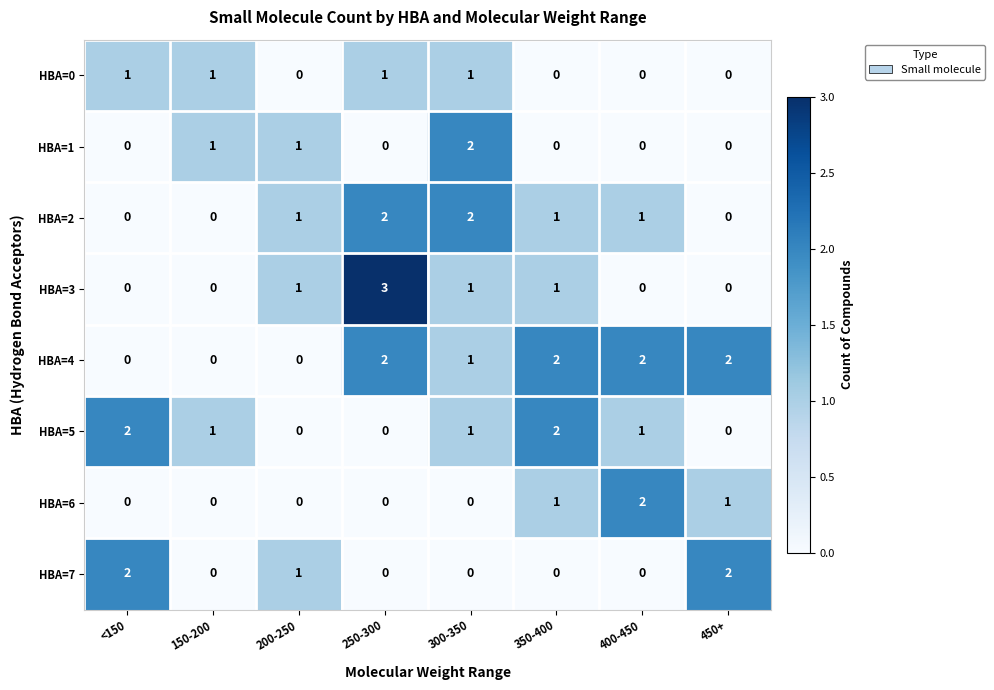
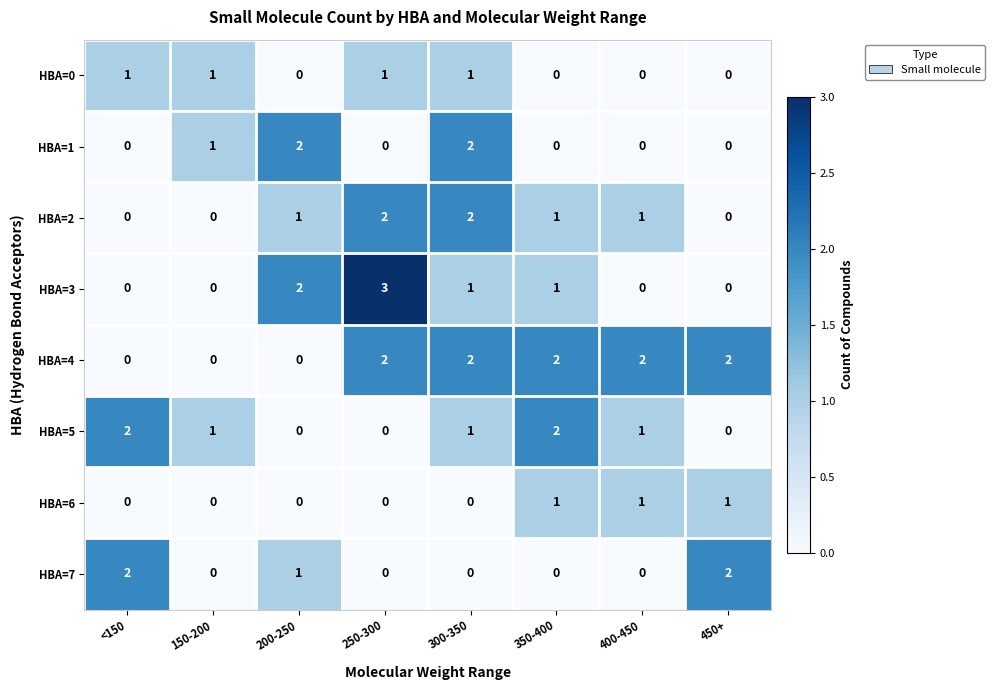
  {
    "HBA=0": {
      "<150": 1,
      "150-200": 1,
      "200-250": 0,
      "250-300": 1,
      "300-350": 1,
      "350-400": 0,
      "400-450": 0,
      "450+": 0
    },
    "HBA=1": {
      "<150": 0,
      "150-200": 1,
-     "200-250": 1,
+     "200-250": 2,
      "250-300": 0,
      "300-350": 2,
      "350-400": 0,
      "400-450": 0,
      "450+": 0
    },
    "HBA=2": {
      "<150": 0,
      "150-200": 0,
      "200-250": 1,
      "250-300": 2,
      "300-350": 2,
      "350-400": 1,
      "400-450": 1,
      "450+": 0
    },
    "HBA=3": {
      "<150": 0,
      "150-200": 0,
-     "200-250": 1,
+     "200-250": 2,
      "250-300": 3,
      "300-350": 1,
      "350-400": 1,
      "400-450": 0,
      "450+": 0
    },
    "HBA=4": {
      "<150": 0,
      "150-200": 0,
      "200-250": 0,
      "250-300": 2,
-     "300-350": 1,
+     "300-350": 2,
      "350-400": 2,
      "400-450": 2,
      "450+": 2
    },
    "HBA=5": {
      "<150": 2,
      "150-200": 1,
      "200-250": 0,
      "250-300": 0,
      "300-350": 1,
      "350-400": 2,
      "400-450": 1,
      "450+": 0
    },
    "HBA=6": {
      "<150": 0,
      "150-200": 0,
      "200-250": 0,
      "250-300": 0,
      "300-350": 0,
      "350-400": 1,
-     "400-450": 2,
+     "400-450": 1,
      "450+": 1
    },
    "HBA=7": {
      "<150": 2,
      "150-200": 0,
      "200-250": 1,
      "250-300": 0,
      "300-350": 0,
      "350-400": 0,
      "400-450": 0,
      "450+": 2
    }
  }
